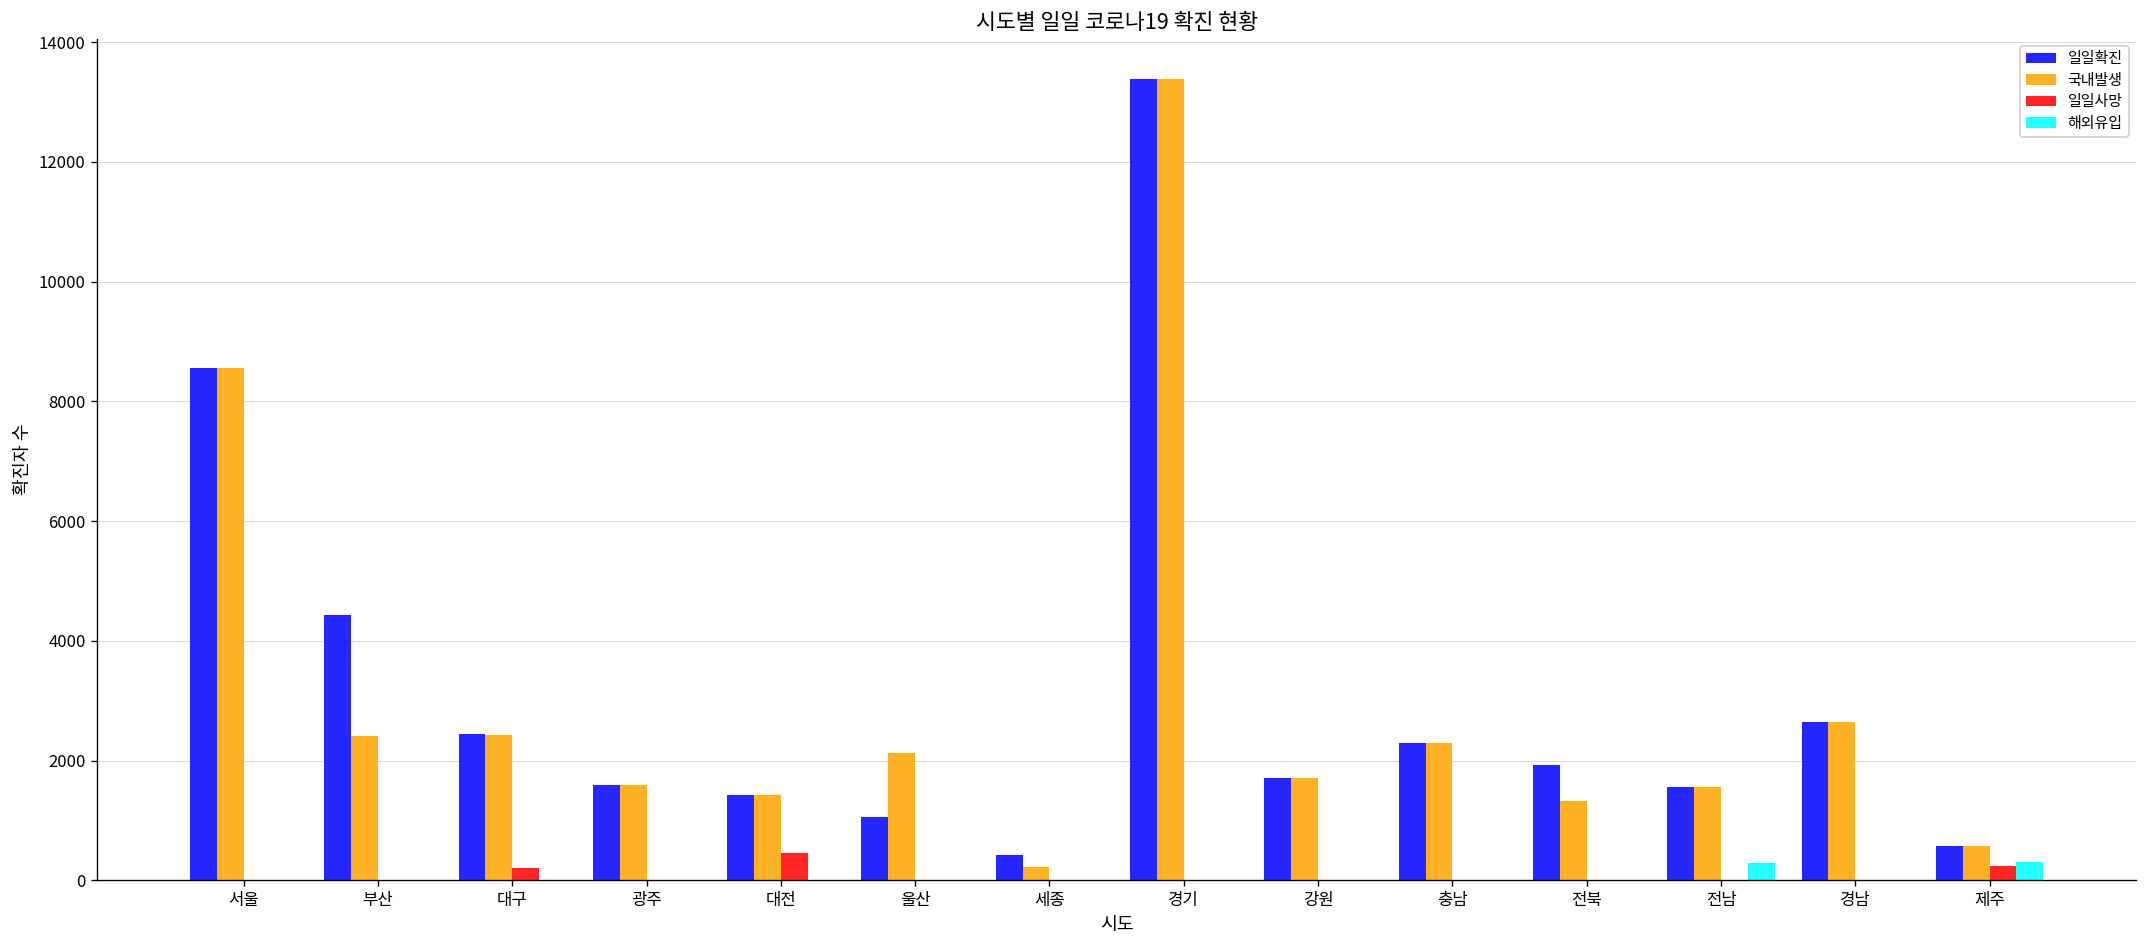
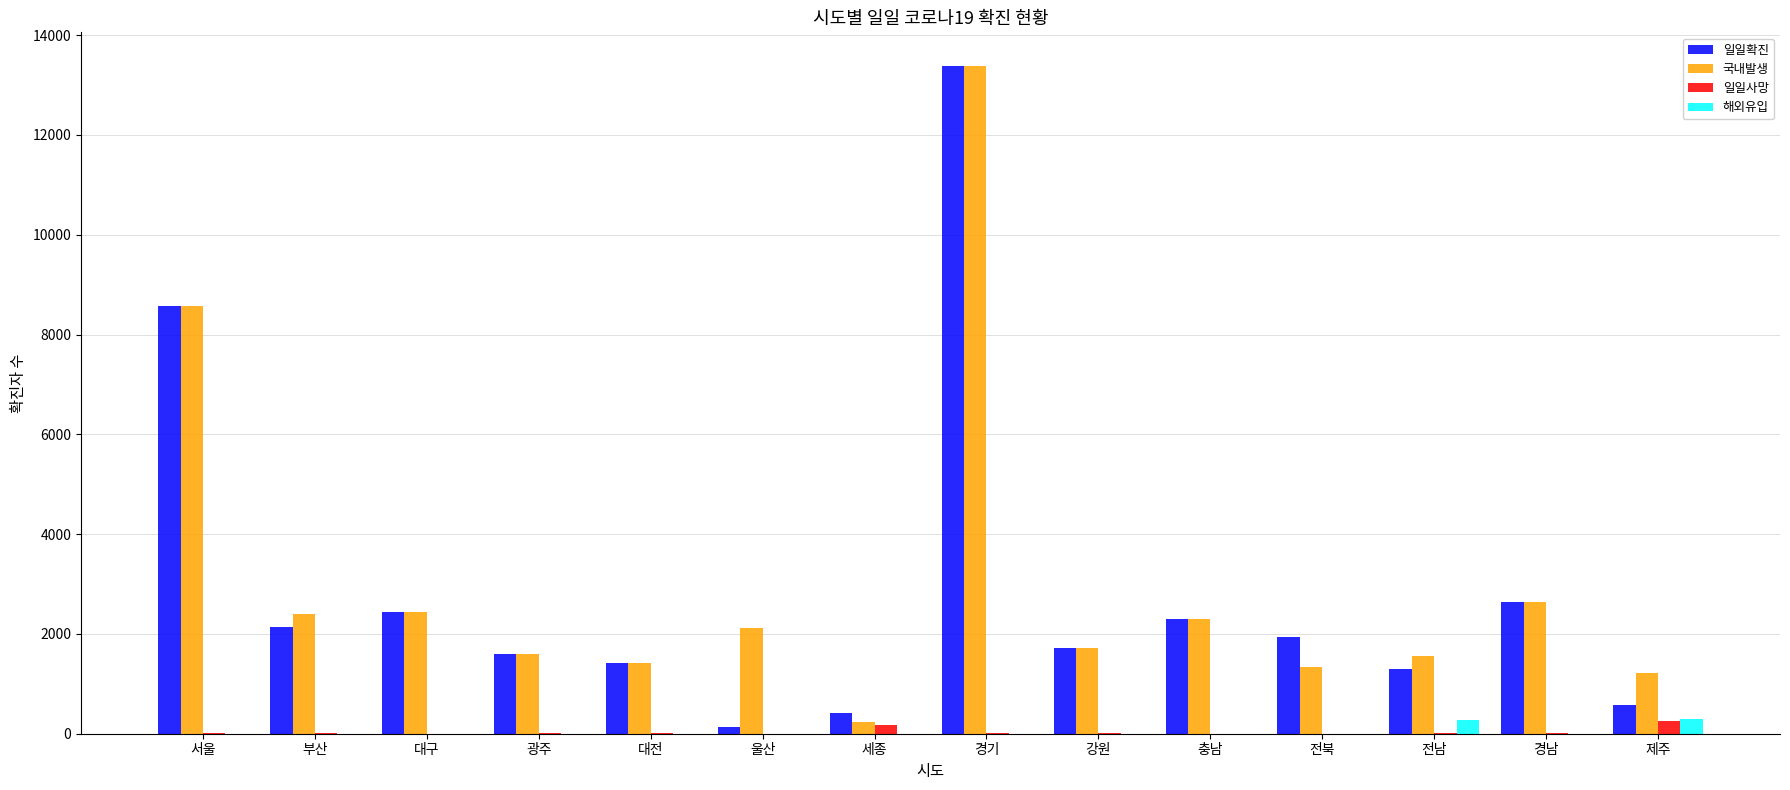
  {
    "일일확진": {
      "서울": 8600,
-     "부산": 4400,
+     "부산": 2100,
      "대구": 2400,
      "광주": 1600,
      "대전": 1400,
-     "울산": 1100,
+     "울산": 100,
      "세종": 400,
      "경기": 13400,
      "강원": 1700,
      "충남": 2300,
      "전북": 1900,
-     "전남": 1600,
+     "전남": 1300,
      "경남": 2600,
      "제주": 600
    },
    "국내발생": {
      "서울": 8600,
      "부산": 2400,
      "대구": 2400,
      "광주": 1600,
      "대전": 1400,
      "울산": 2100,
      "세종": 200,
      "경기": 13400,
      "강원": 1700,
      "충남": 2300,
      "전북": 1300,
      "전남": 1600,
      "경남": 2600,
-     "제주": 600
+     "제주": 1200
    },
    "일일사망": {
-     "대구": 200,
-     "대전": 500,
+     "대구": 0,
+     "대전": 0,
      "울산": 0,
-     "세종": 0,
+     "세종": 200,
      "제주": 200
    },
    "해외유입": {
      "서울": 0,
      "부산": 0,
      "광주": 0,
      "대전": 0,
      "세종": 0,
      "강원": 0,
      "충남": 0,
      "전북": 0,
      "전남": 300,
      "경남": 0,
      "제주": 300
    }
  }
